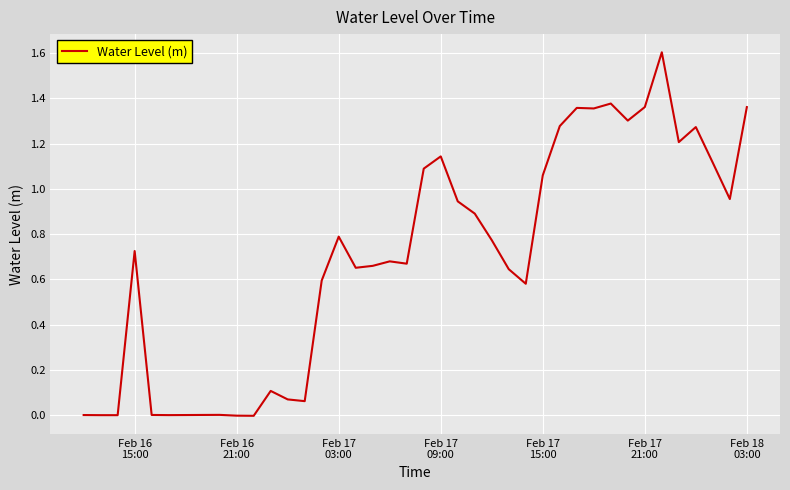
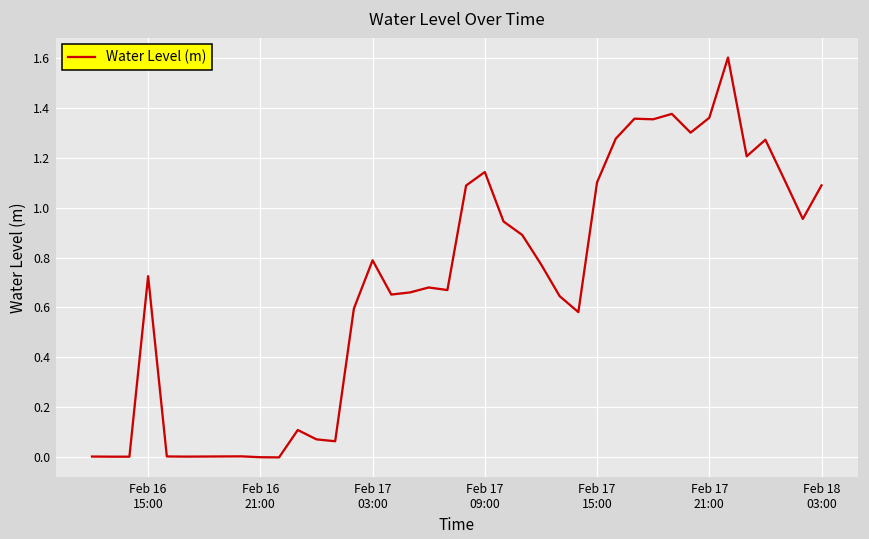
  {
    "Feb 16 15:00": 0.73,
    "Feb 16 21:00": 0.00,
    "Feb 17 03:00": 0.79,
    "Feb 17 09:00": 1.14,
-   "Feb 17 15:00": 1.06,
+   "Feb 17 15:00": 1.10,
    "Feb 17 21:00": 1.36,
-   "Feb 18 03:00": 1.36
+   "Feb 18 03:00": 1.09
  }
